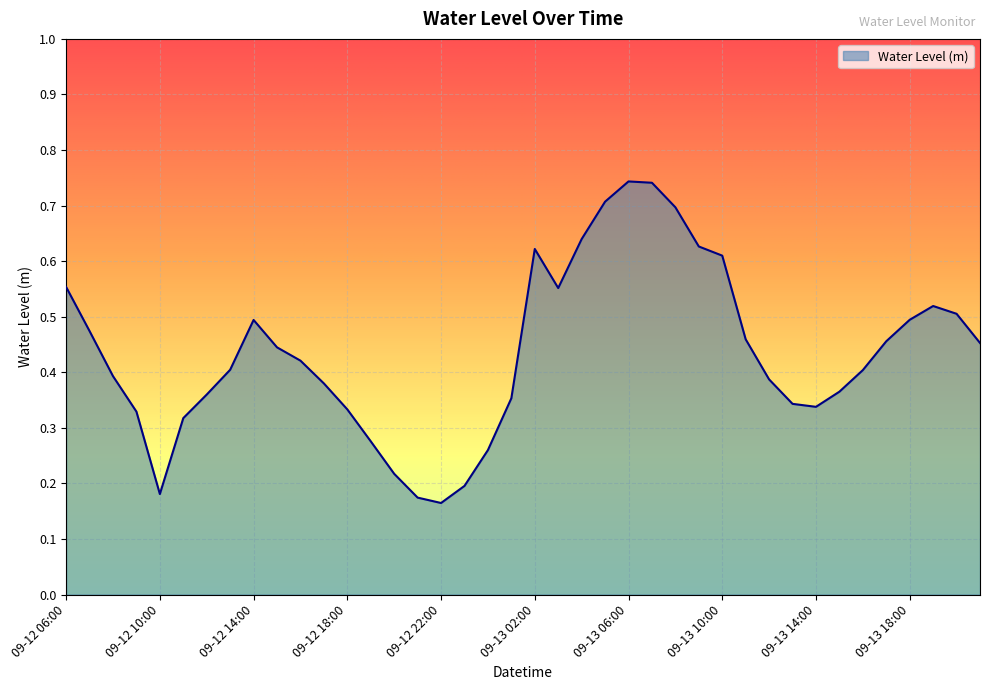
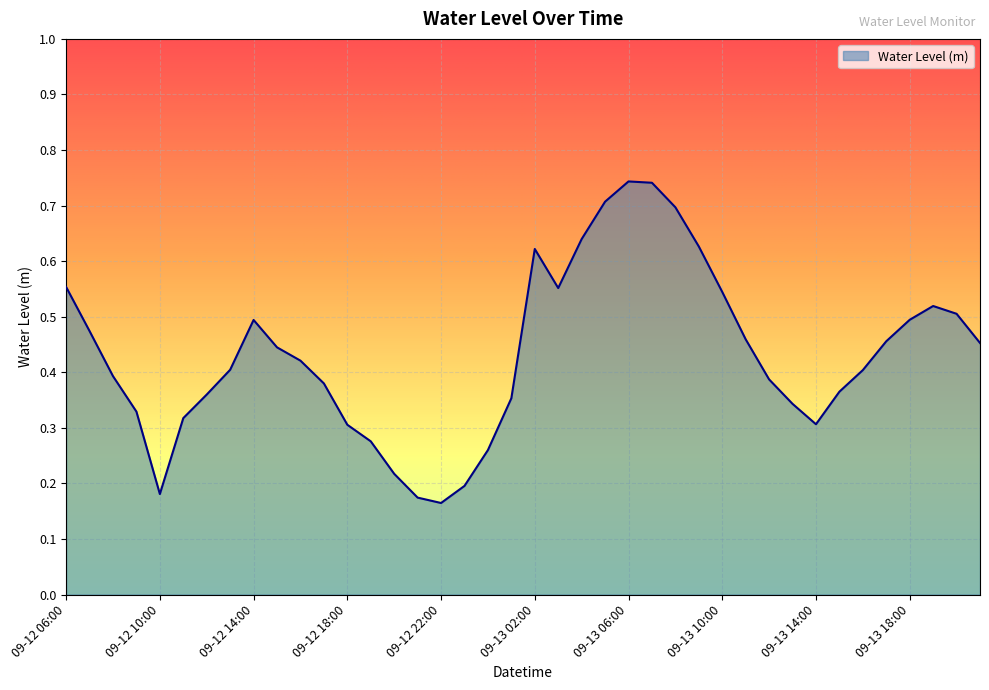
  {
    "09-12 06:00": 0.55,
    "09-12 10:00": 0.18,
    "09-12 14:00": 0.49,
-   "09-12 18:00": 0.33,
+   "09-12 18:00": 0.31,
    "09-12 22:00": 0.16,
    "09-13 02:00": 0.62,
    "09-13 06:00": 0.74,
-   "09-13 10:00": 0.61,
-   "09-13 14:00": 0.34,
+   "09-13 10:00": 0.54,
+   "09-13 14:00": 0.31,
    "09-13 18:00": 0.49
  }
